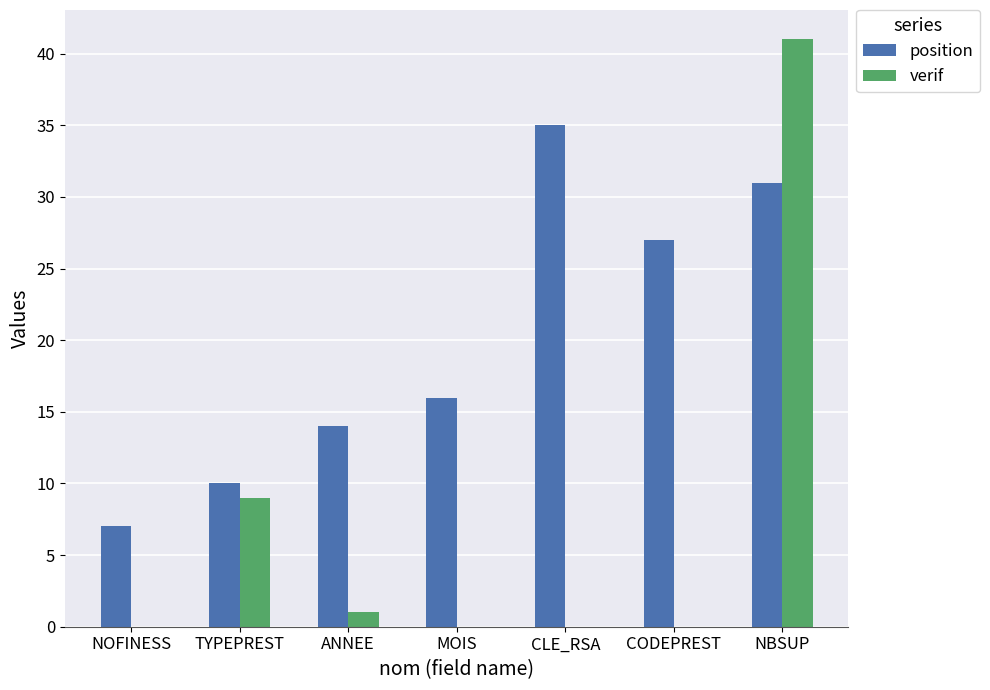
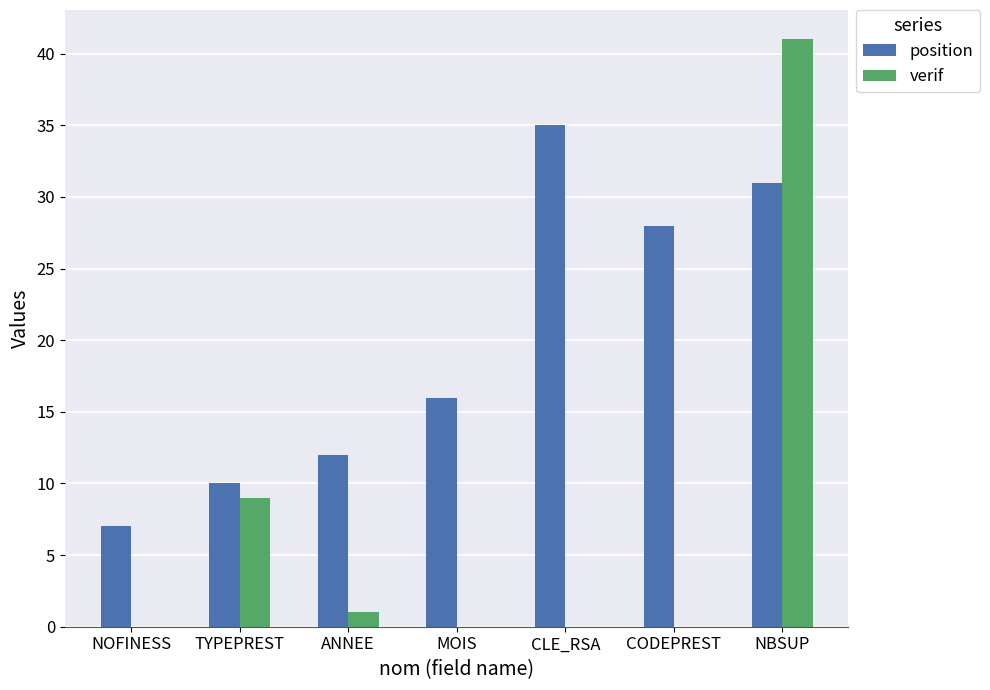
  {
    "position": {
      "NOFINESS": 7,
      "TYPEPREST": 10,
-     "ANNEE": 14,
+     "ANNEE": 12,
      "MOIS": 16,
      "CLE_RSA": 35,
-     "CODEPREST": 27,
+     "CODEPREST": 28,
      "NBSUP": 31
    },
    "verif": {
      "NOFINESS": 0,
      "TYPEPREST": 9,
      "ANNEE": 1,
      "MOIS": 0,
      "CLE_RSA": 0,
      "CODEPREST": 0,
      "NBSUP": 41
    }
  }
